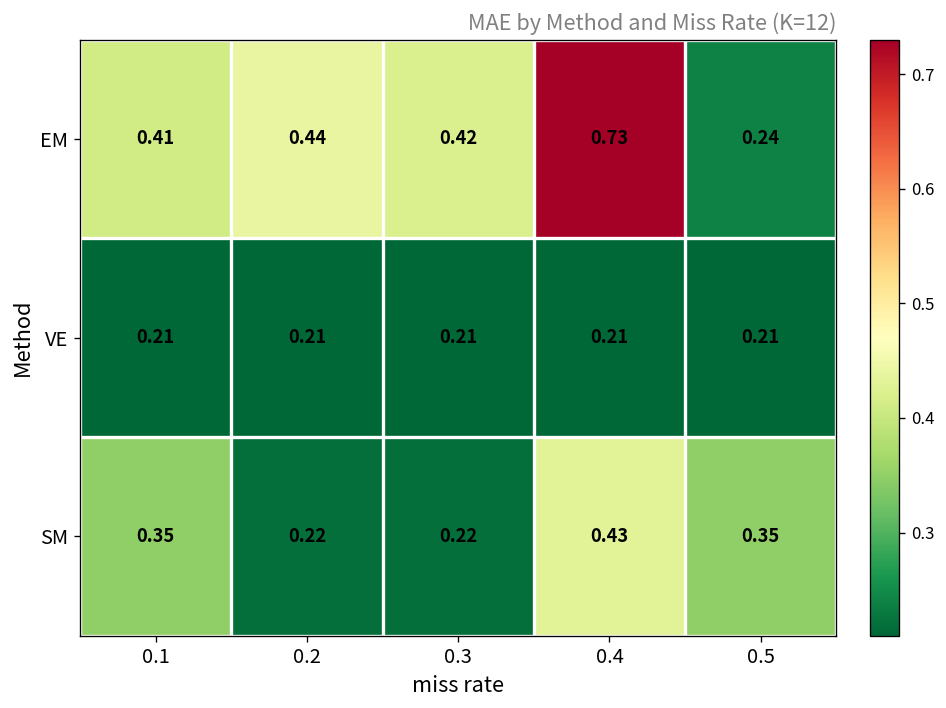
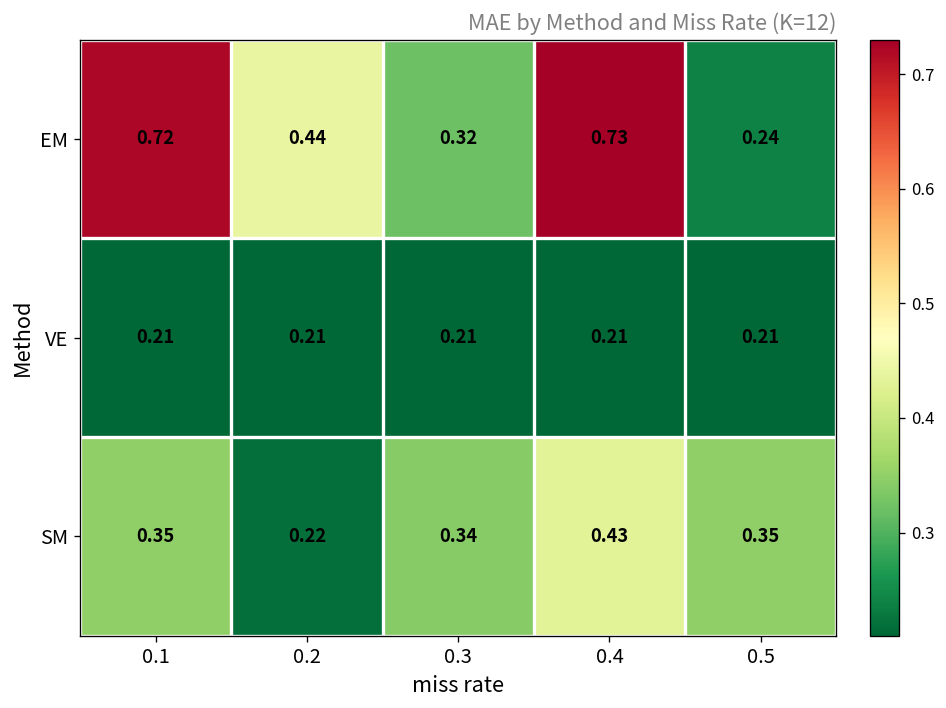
  {
    "EM": {
-     "0.1": 0.41,
+     "0.1": 0.72,
      "0.2": 0.44,
-     "0.3": 0.42,
+     "0.3": 0.32,
      "0.4": 0.73,
      "0.5": 0.24
    },
    "VE": {
      "0.1": 0.21,
      "0.2": 0.21,
      "0.3": 0.21,
      "0.4": 0.21,
      "0.5": 0.21
    },
    "SM": {
      "0.1": 0.35,
      "0.2": 0.22,
-     "0.3": 0.22,
+     "0.3": 0.34,
      "0.4": 0.43,
      "0.5": 0.35
    }
  }
